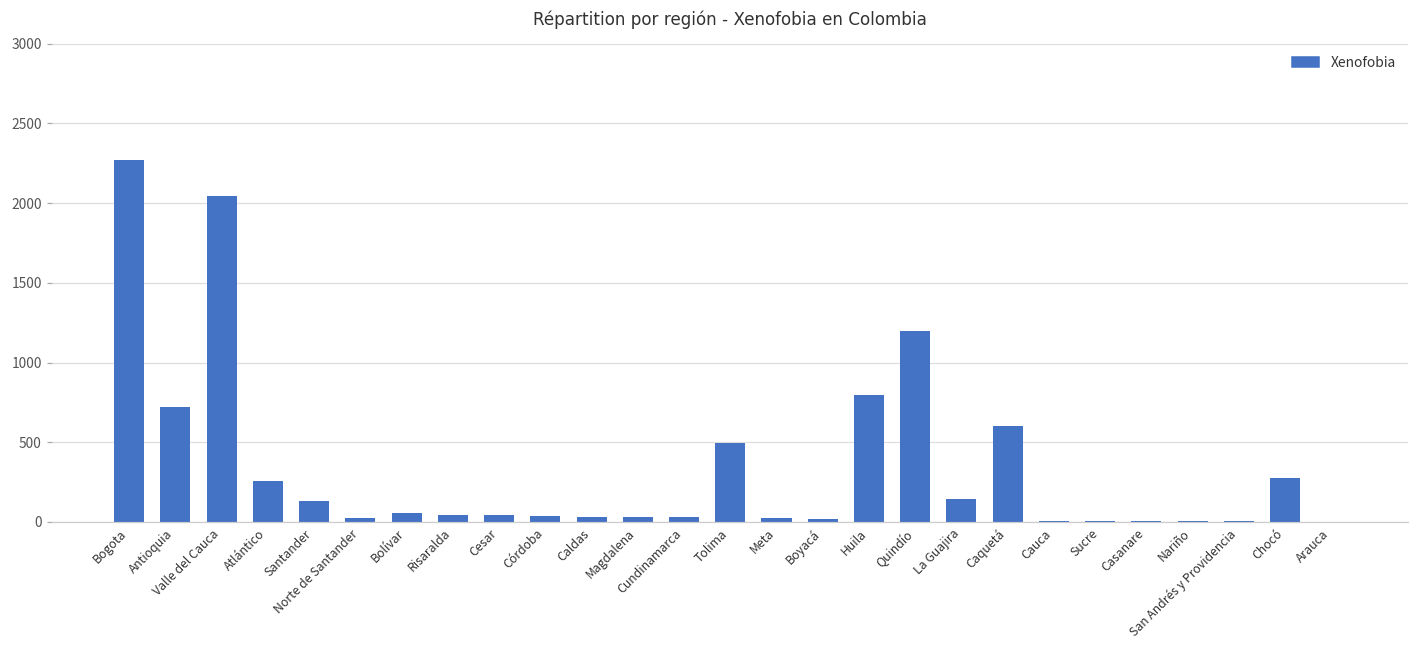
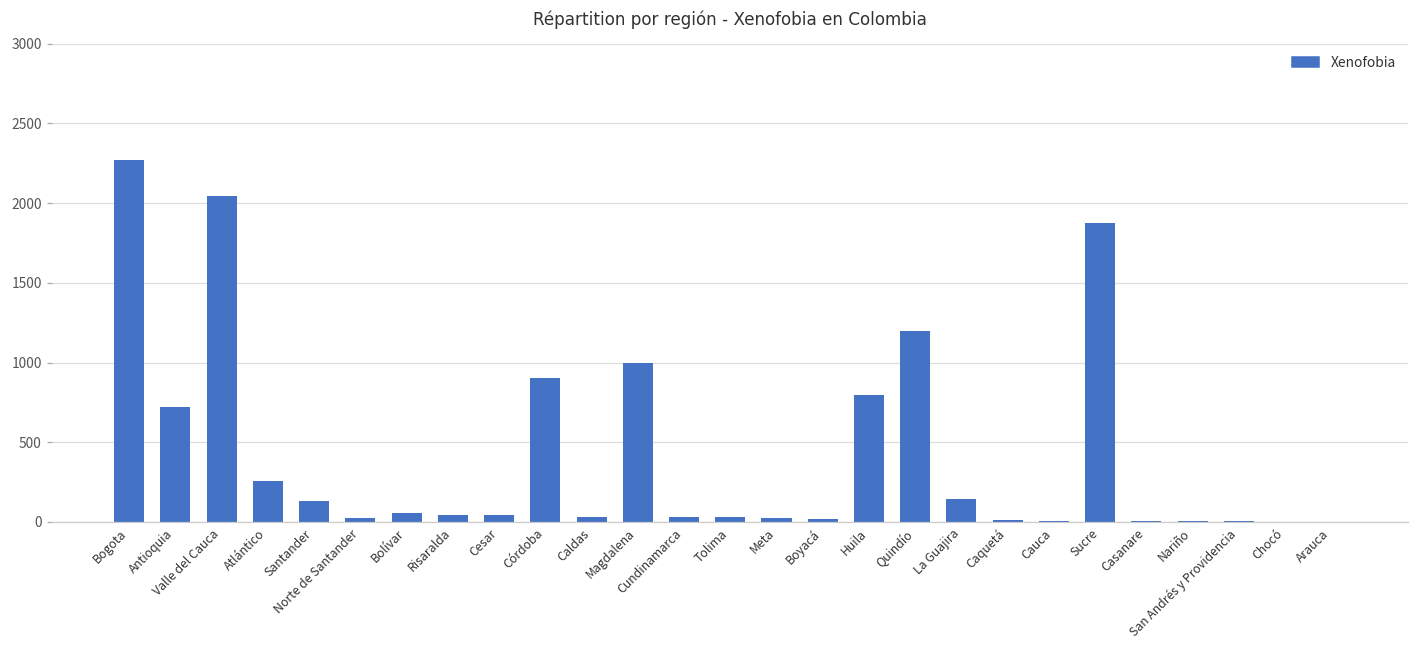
  {
    "Bogota": 2270,
    "Antioquia": 720,
    "Valle del Cauca": 2040,
    "Atlántico": 260,
    "Santander": 130,
    "Norte de Santander": 30,
    "Bolívar": 60,
    "Risaralda": 50,
    "Cesar": 50,
-   "Córdoba": 40,
+   "Córdoba": 900,
    "Caldas": 30,
-   "Magdalena": 30,
+   "Magdalena": 1000,
    "Cundinamarca": 30,
-   "Tolima": 500,
+   "Tolima": 30,
    "Meta": 30,
    "Boyacá": 20,
    "Huila": 800,
    "Quindío": 1200,
    "La Guajira": 140,
-   "Caquetá": 600,
-   "Sucre": 10,
-   "Chocó": 270
+   "Caquetá": 10,
+   "Sucre": 1880,
+   "Chocó": 0
  }
